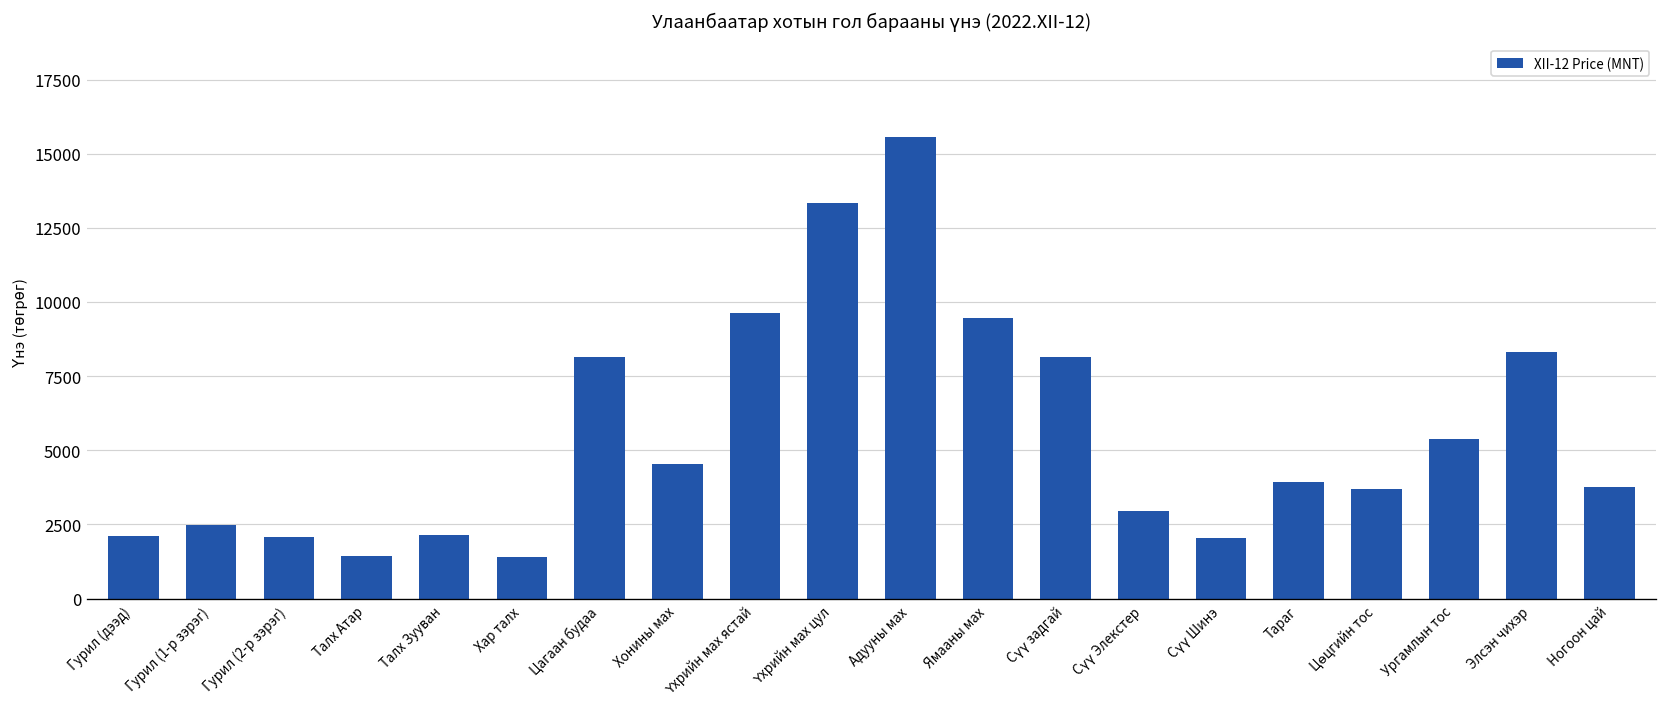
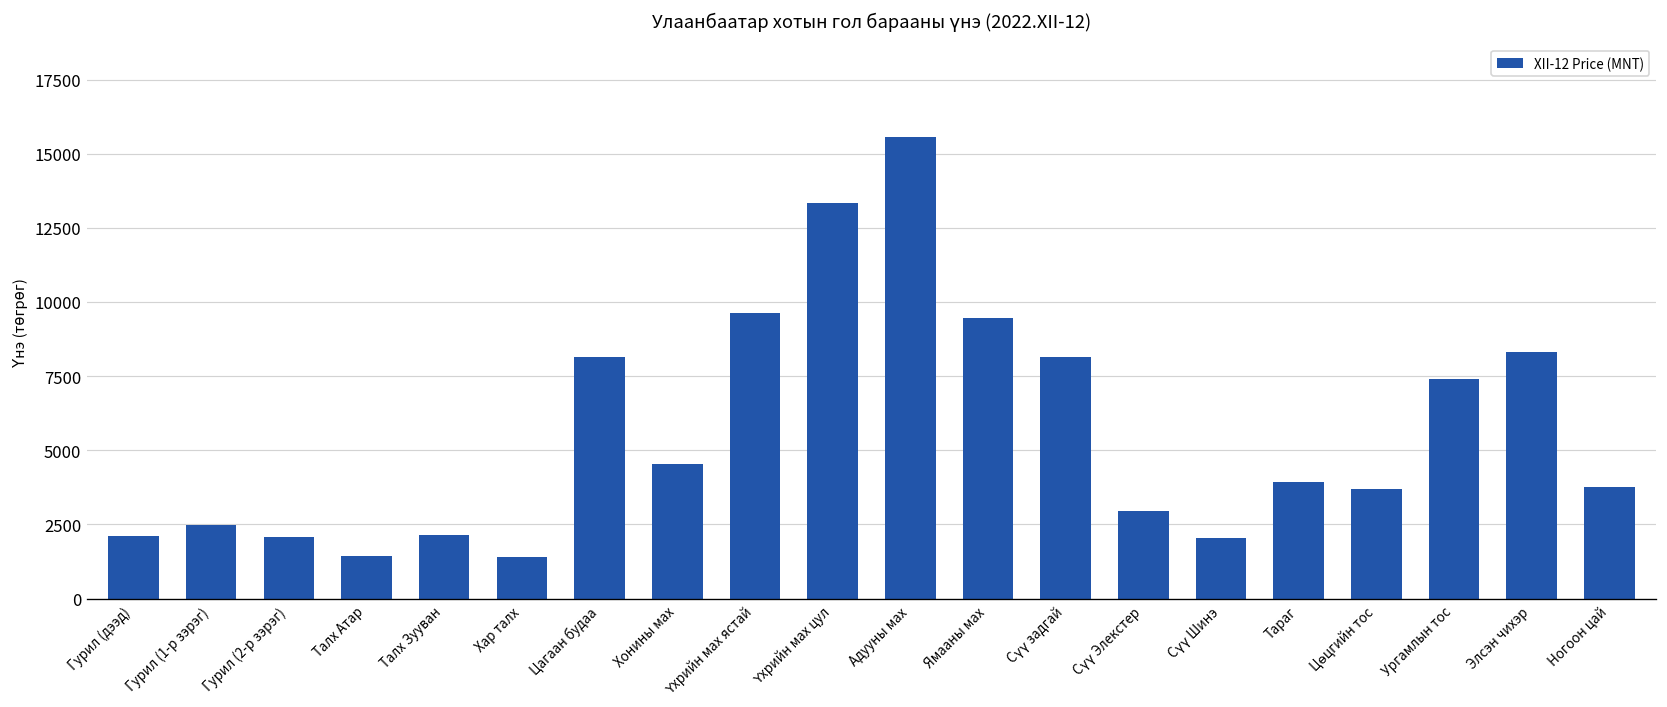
  {
    "Гурил (дээд)": 2100,
    "Гурил (1-р зэрэг)": 2500,
    "Гурил (2-р зэрэг)": 2100,
    "Талх Атар": 1400,
    "Талх Зууван": 2100,
    "Хар талх": 1400,
    "Цагаан будаа": 8200,
    "Хонины мах": 4500,
    "Үхрийн мах ястай": 9600,
    "Үхрийн мах цул": 13300,
    "Адууны мах": 15600,
    "Ямааны мах": 9500,
    "Сүү задгай": 8200,
    "Сүү Элекстер": 2900,
    "Сүү Шинэ": 2000,
    "Тараг": 3900,
    "Цөцгийн тос": 3700,
-   "Ургамлын тос": 5400,
+   "Ургамлын тос": 7400,
    "Элсэн чихэр": 8300,
    "Ногоон цай": 3800
  }
